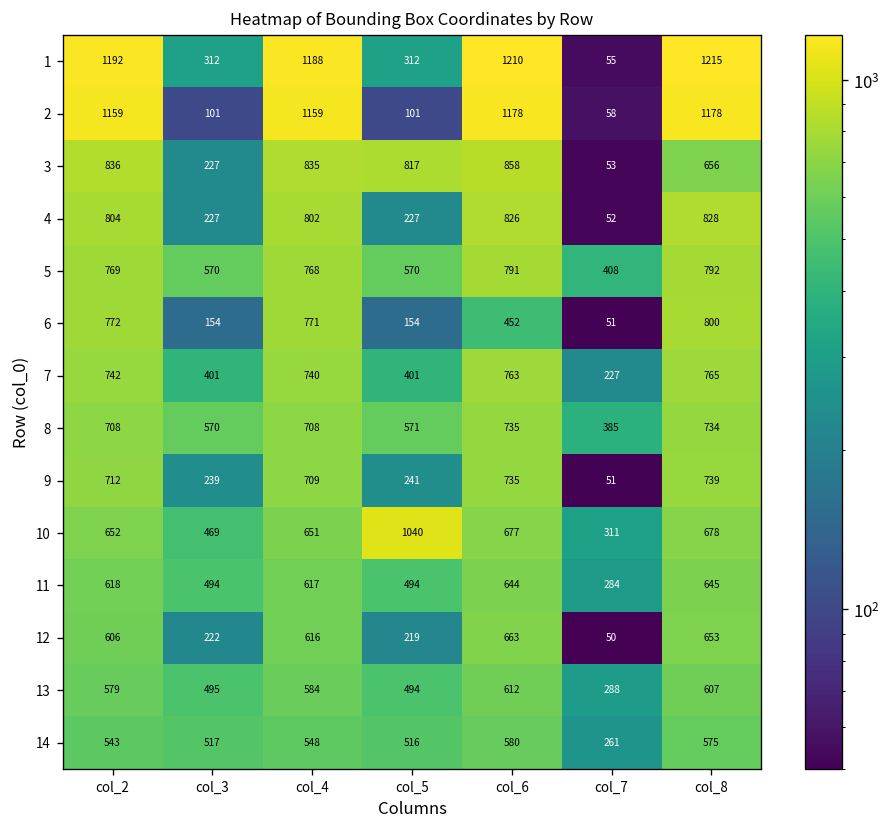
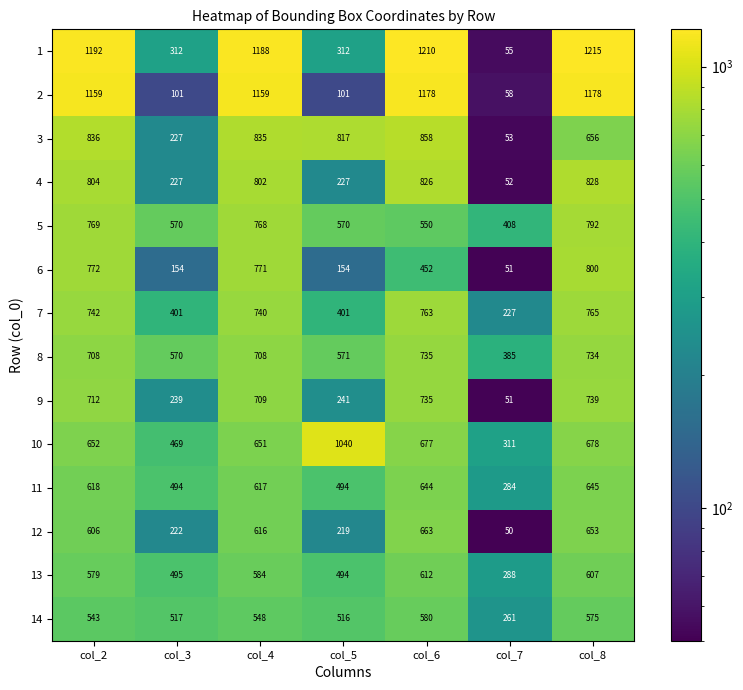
  {
    "1": {
      "col_2": 1192,
      "col_3": 312,
      "col_4": 1188,
      "col_5": 312,
      "col_6": 1210,
      "col_7": 55,
      "col_8": 1215
    },
    "2": {
      "col_2": 1159,
      "col_3": 101,
      "col_4": 1159,
      "col_5": 101,
      "col_6": 1178,
      "col_7": 58,
      "col_8": 1178
    },
    "3": {
      "col_2": 836,
      "col_3": 227,
      "col_4": 835,
      "col_5": 817,
      "col_6": 858,
      "col_7": 53,
      "col_8": 656
    },
    "4": {
      "col_2": 804,
      "col_3": 227,
      "col_4": 802,
      "col_5": 227,
      "col_6": 826,
      "col_7": 52,
      "col_8": 828
    },
    "5": {
      "col_2": 769,
      "col_3": 570,
      "col_4": 768,
      "col_5": 570,
-     "col_6": 791,
+     "col_6": 550,
      "col_7": 408,
      "col_8": 792
    },
    "6": {
      "col_2": 772,
      "col_3": 154,
      "col_4": 771,
      "col_5": 154,
      "col_6": 452,
      "col_7": 51,
      "col_8": 800
    },
    "7": {
      "col_2": 742,
      "col_3": 401,
      "col_4": 740,
      "col_5": 401,
      "col_6": 763,
      "col_7": 227,
      "col_8": 765
    },
    "8": {
      "col_2": 708,
      "col_3": 570,
      "col_4": 708,
      "col_5": 571,
      "col_6": 735,
      "col_7": 385,
      "col_8": 734
    },
    "9": {
      "col_2": 712,
      "col_3": 239,
      "col_4": 709,
      "col_5": 241,
      "col_6": 735,
      "col_7": 51,
      "col_8": 739
    },
    "10": {
      "col_2": 652,
      "col_3": 469,
      "col_4": 651,
      "col_5": 1040,
      "col_6": 677,
      "col_7": 311,
      "col_8": 678
    },
    "11": {
      "col_2": 618,
      "col_3": 494,
      "col_4": 617,
      "col_5": 494,
      "col_6": 644,
      "col_7": 284,
      "col_8": 645
    },
    "12": {
      "col_2": 606,
      "col_3": 222,
      "col_4": 616,
      "col_5": 219,
      "col_6": 663,
      "col_7": 50,
      "col_8": 653
    },
    "13": {
      "col_2": 579,
      "col_3": 495,
      "col_4": 584,
      "col_5": 494,
      "col_6": 612,
      "col_7": 288,
      "col_8": 607
    },
    "14": {
      "col_2": 543,
      "col_3": 517,
      "col_4": 548,
      "col_5": 516,
      "col_6": 580,
      "col_7": 261,
      "col_8": 575
    }
  }
